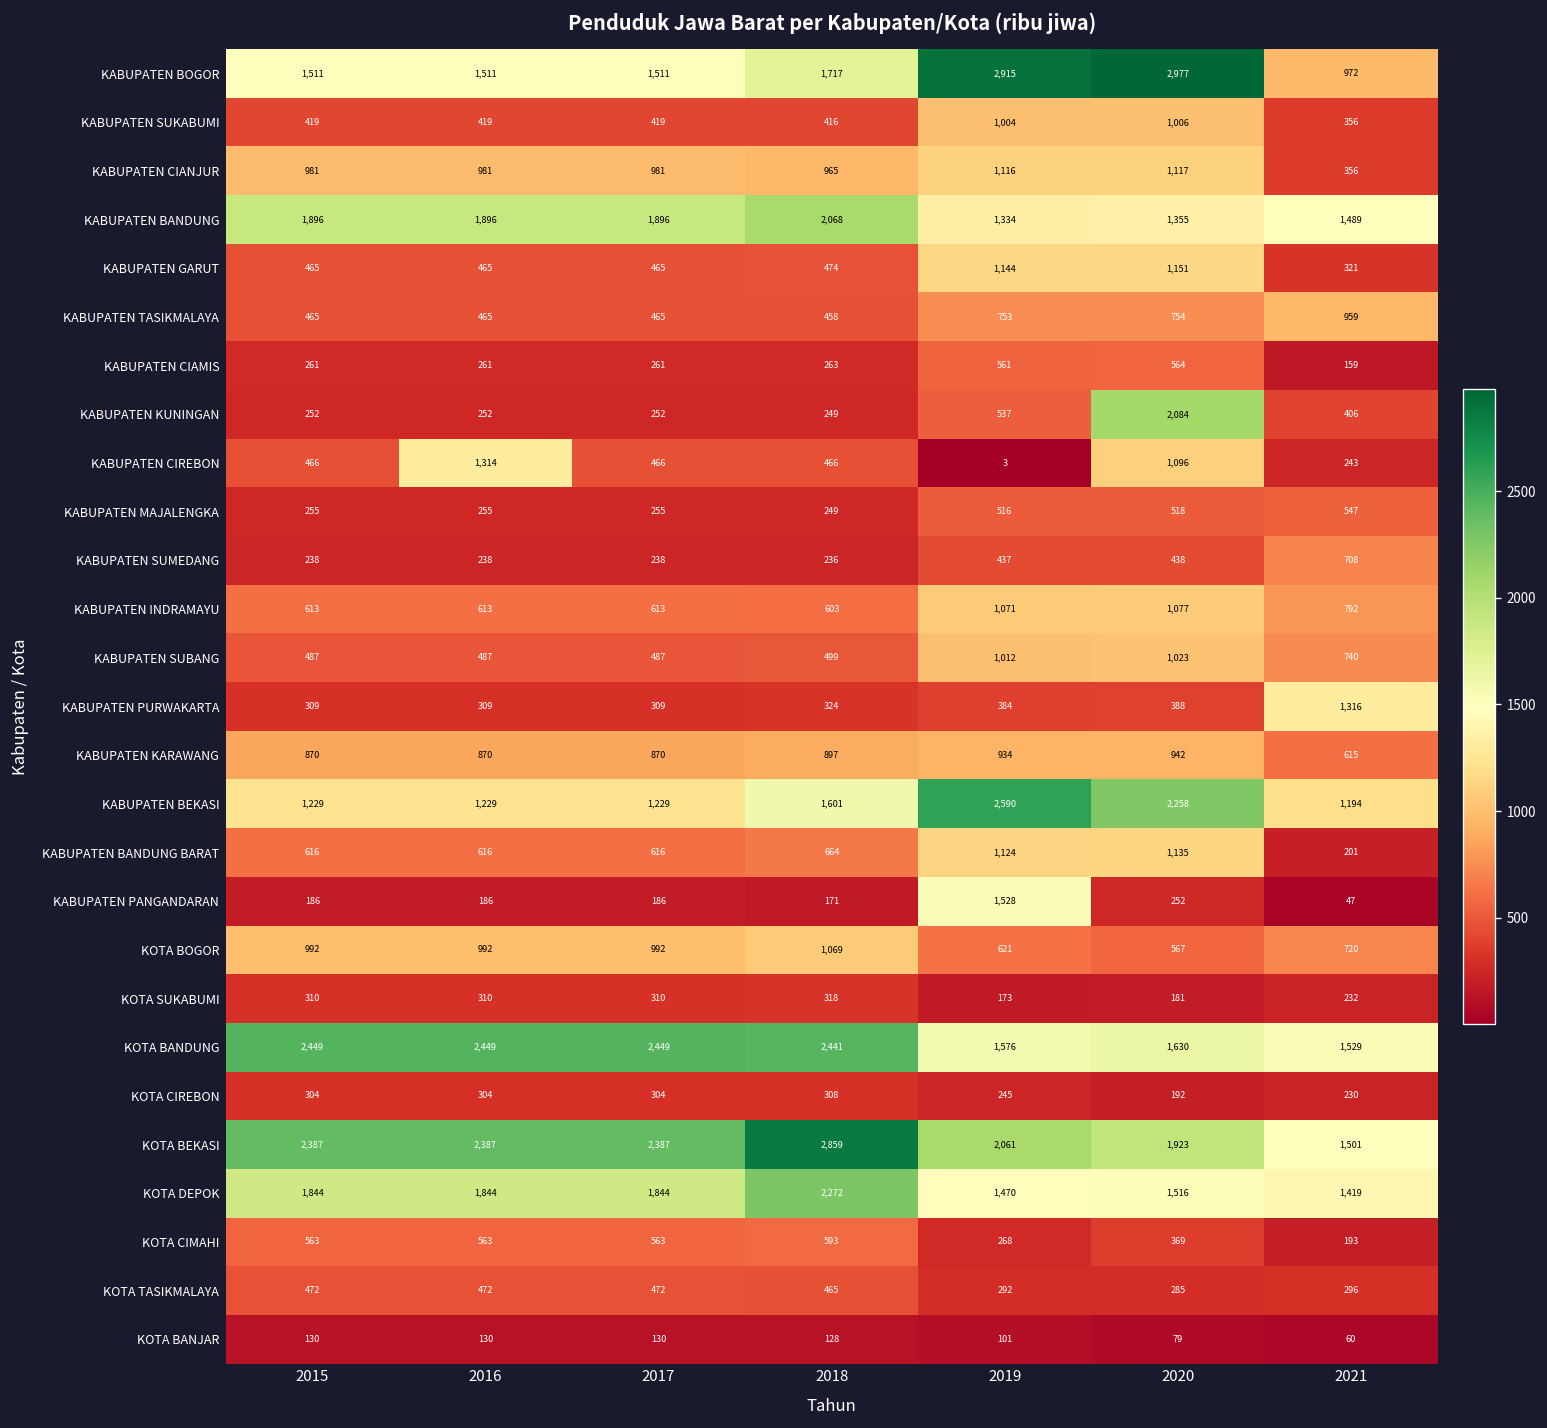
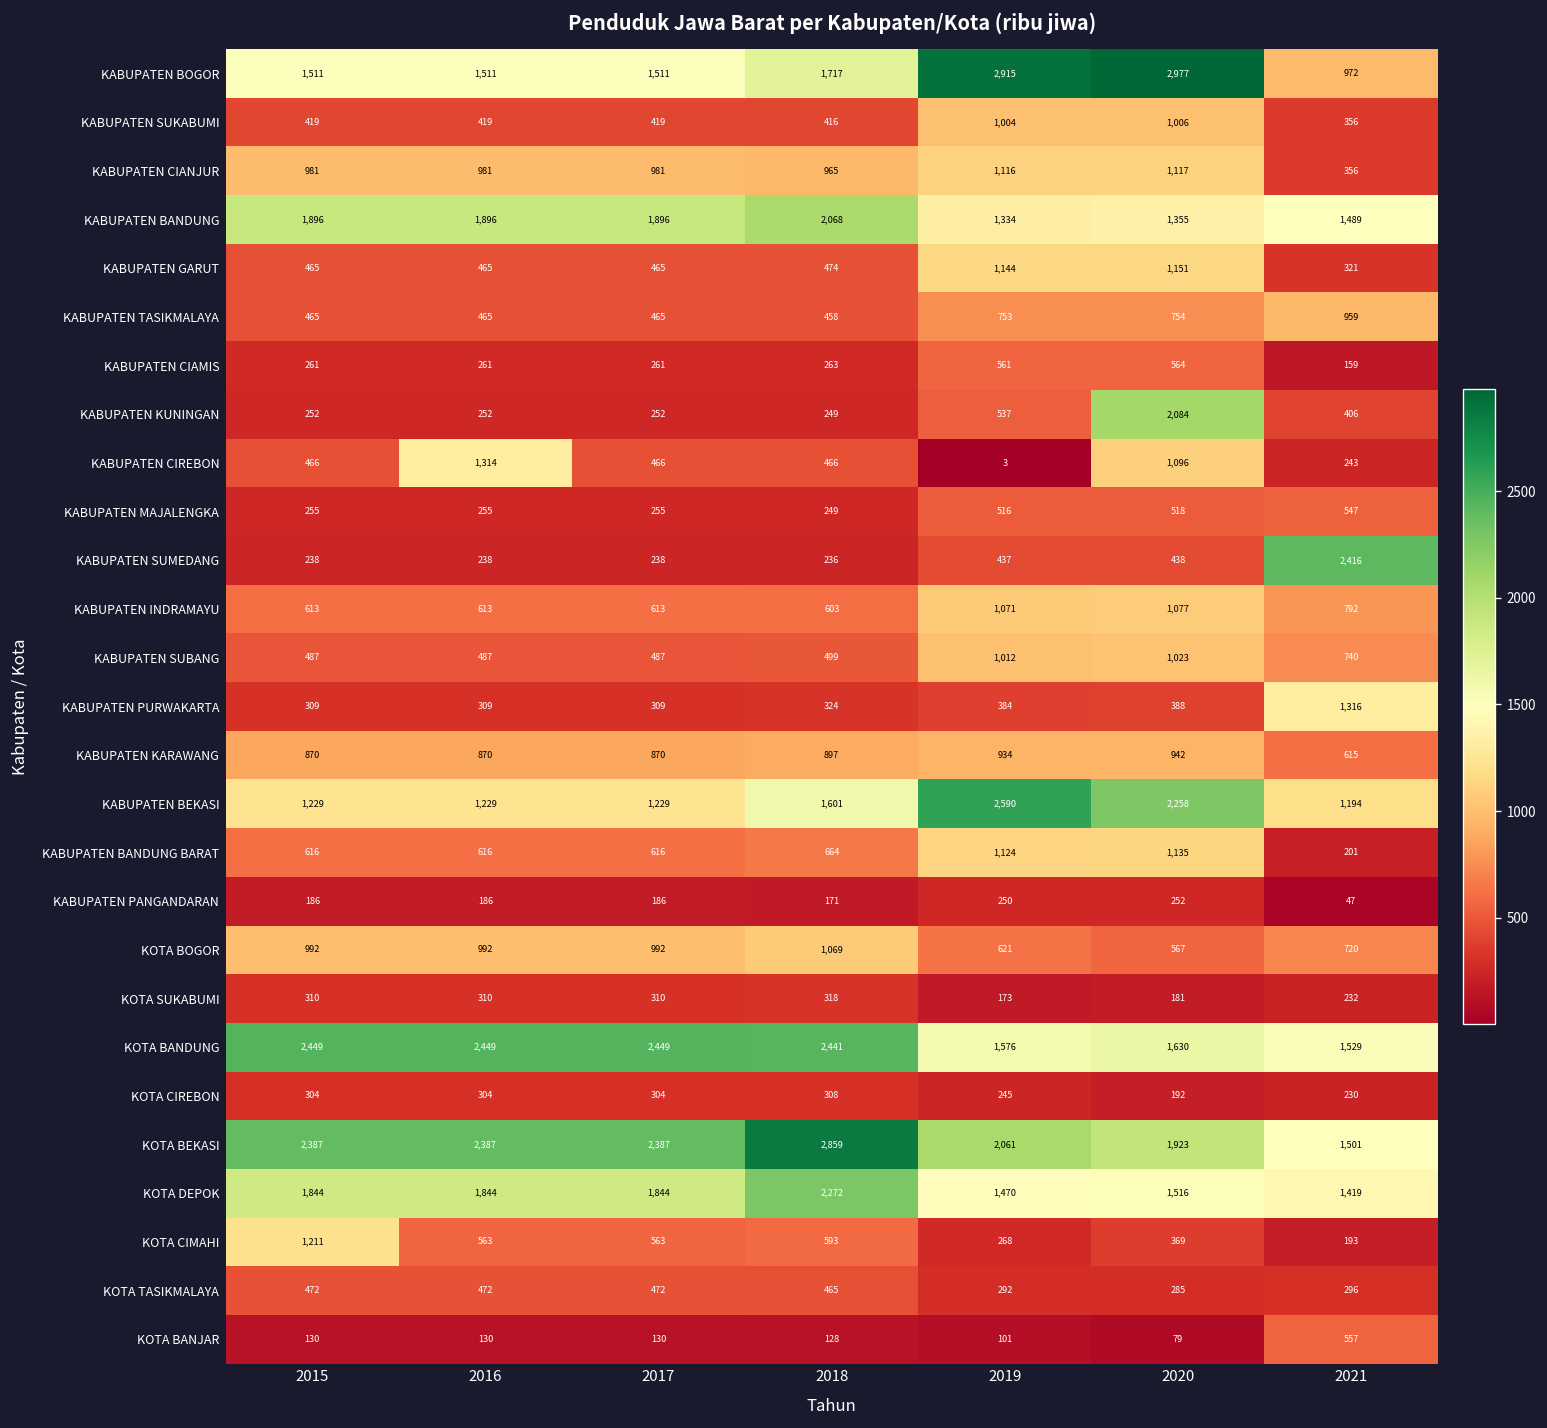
  {
    "KABUPATEN BOGOR": {
      "2015": "1,511",
      "2016": "1,511",
      "2017": "1,511",
      "2018": "1,717",
      "2019": "2,915",
      "2020": "2,977",
      "2021": "972"
    },
    "KABUPATEN SUKABUMI": {
      "2015": "419",
      "2016": "419",
      "2017": "419",
      "2018": "416",
      "2019": "1,004",
      "2020": "1,006",
      "2021": "356"
    },
    "KABUPATEN CIANJUR": {
      "2015": "981",
      "2016": "981",
      "2017": "981",
      "2018": "965",
      "2019": "1,116",
      "2020": "1,117",
      "2021": "356"
    },
    "KABUPATEN BANDUNG": {
      "2015": "1,896",
      "2016": "1,896",
      "2017": "1,896",
      "2018": "2,068",
      "2019": "1,334",
      "2020": "1,355",
      "2021": "1,489"
    },
    "KABUPATEN GARUT": {
      "2015": "465",
      "2016": "465",
      "2017": "465",
      "2018": "474",
      "2019": "1,144",
      "2020": "1,151",
      "2021": "321"
    },
    "KABUPATEN TASIKMALAYA": {
      "2015": "465",
      "2016": "465",
      "2017": "465",
      "2018": "458",
      "2019": "753",
      "2020": "754",
      "2021": "959"
    },
    "KABUPATEN CIAMIS": {
      "2015": "261",
      "2016": "261",
      "2017": "261",
      "2018": "263",
      "2019": "561",
      "2020": "564",
      "2021": "159"
    },
    "KABUPATEN KUNINGAN": {
      "2015": "252",
      "2016": "252",
      "2017": "252",
      "2018": "249",
      "2019": "537",
      "2020": "2,084",
      "2021": "406"
    },
    "KABUPATEN CIREBON": {
      "2015": "466",
      "2016": "1,314",
      "2017": "466",
      "2018": "466",
      "2019": "3",
      "2020": "1,096",
      "2021": "243"
    },
    "KABUPATEN MAJALENGKA": {
      "2015": "255",
      "2016": "255",
      "2017": "255",
      "2018": "249",
      "2019": "516",
      "2020": "518",
      "2021": "547"
    },
    "KABUPATEN SUMEDANG": {
      "2015": "238",
      "2016": "238",
      "2017": "238",
      "2018": "236",
      "2019": "437",
      "2020": "438",
-     "2021": "708"
+     "2021": "2,416"
    },
    "KABUPATEN INDRAMAYU": {
      "2015": "613",
      "2016": "613",
      "2017": "613",
      "2018": "603",
      "2019": "1,071",
      "2020": "1,077",
      "2021": "792"
    },
    "KABUPATEN SUBANG": {
      "2015": "487",
      "2016": "487",
      "2017": "487",
      "2018": "499",
      "2019": "1,012",
      "2020": "1,023",
      "2021": "740"
    },
    "KABUPATEN PURWAKARTA": {
      "2015": "309",
      "2016": "309",
      "2017": "309",
      "2018": "324",
      "2019": "384",
      "2020": "388",
      "2021": "1,316"
    },
    "KABUPATEN KARAWANG": {
      "2015": "870",
      "2016": "870",
      "2017": "870",
      "2018": "897",
      "2019": "934",
      "2020": "942",
      "2021": "615"
    },
    "KABUPATEN BEKASI": {
      "2015": "1,229",
      "2016": "1,229",
      "2017": "1,229",
      "2018": "1,601",
      "2019": "2,590",
      "2020": "2,258",
      "2021": "1,194"
    },
    "KABUPATEN BANDUNG BARAT": {
      "2015": "616",
      "2016": "616",
      "2017": "616",
      "2018": "664",
      "2019": "1,124",
      "2020": "1,135",
      "2021": "201"
    },
    "KABUPATEN PANGANDARAN": {
      "2015": "186",
      "2016": "186",
      "2017": "186",
      "2018": "171",
-     "2019": "1,528",
+     "2019": "250",
      "2020": "252",
      "2021": "47"
    },
    "KOTA BOGOR": {
      "2015": "992",
      "2016": "992",
      "2017": "992",
      "2018": "1,069",
      "2019": "621",
      "2020": "567",
      "2021": "720"
    },
    "KOTA SUKABUMI": {
      "2015": "310",
      "2016": "310",
      "2017": "310",
      "2018": "318",
      "2019": "173",
      "2020": "181",
      "2021": "232"
    },
    "KOTA BANDUNG": {
      "2015": "2,449",
      "2016": "2,449",
      "2017": "2,449",
      "2018": "2,441",
      "2019": "1,576",
      "2020": "1,630",
      "2021": "1,529"
    },
    "KOTA CIREBON": {
      "2015": "304",
      "2016": "304",
      "2017": "304",
      "2018": "308",
      "2019": "245",
      "2020": "192",
      "2021": "230"
    },
    "KOTA BEKASI": {
      "2015": "2,387",
      "2016": "2,387",
      "2017": "2,387",
      "2018": "2,859",
      "2019": "2,061",
      "2020": "1,923",
      "2021": "1,501"
    },
    "KOTA DEPOK": {
      "2015": "1,844",
      "2016": "1,844",
      "2017": "1,844",
      "2018": "2,272",
      "2019": "1,470",
      "2020": "1,516",
      "2021": "1,419"
    },
    "KOTA CIMAHI": {
-     "2015": "563",
+     "2015": "1,211",
      "2016": "563",
      "2017": "563",
      "2018": "593",
      "2019": "268",
      "2020": "369",
      "2021": "193"
    },
    "KOTA TASIKMALAYA": {
      "2015": "472",
      "2016": "472",
      "2017": "472",
      "2018": "465",
      "2019": "292",
      "2020": "285",
      "2021": "296"
    },
    "KOTA BANJAR": {
      "2015": "130",
      "2016": "130",
      "2017": "130",
      "2018": "128",
      "2019": "101",
      "2020": "79",
-     "2021": "60"
+     "2021": "557"
    }
  }
